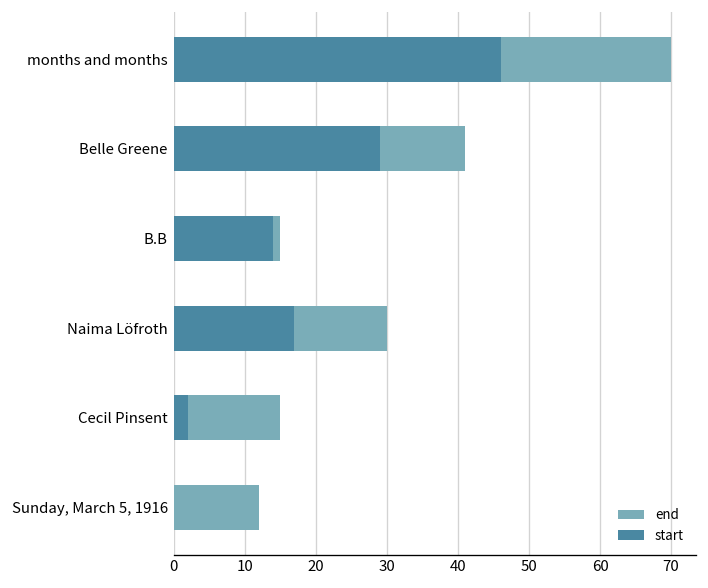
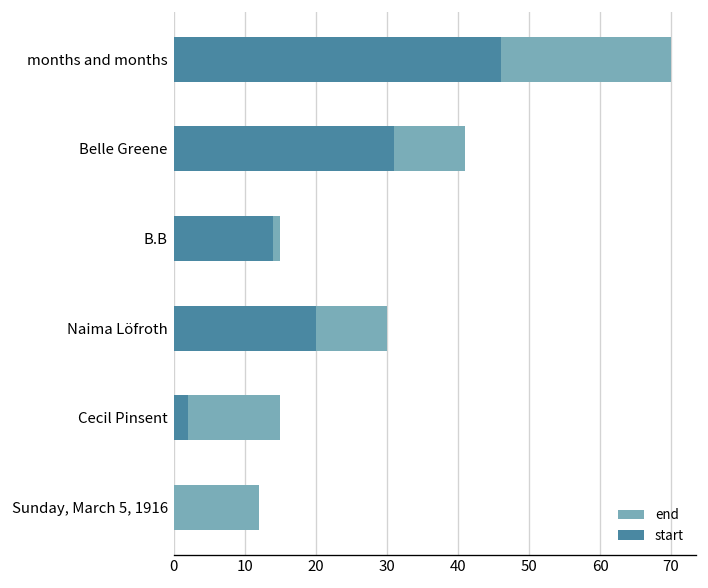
  {
    "end": {
      "months and months": 70,
      "Belle Greene": 41,
      "B.B": 15,
      "Naima Löfroth": 30,
      "Cecil Pinsent": 15,
      "Sunday, March 5, 1916": 12
    },
    "start": {
-     "Belle Greene": 29,
-     "Naima Löfroth": 17,
+     "Belle Greene": 31,
+     "Naima Löfroth": 20,
      "Sunday, March 5, 1916": 0
    }
  }
